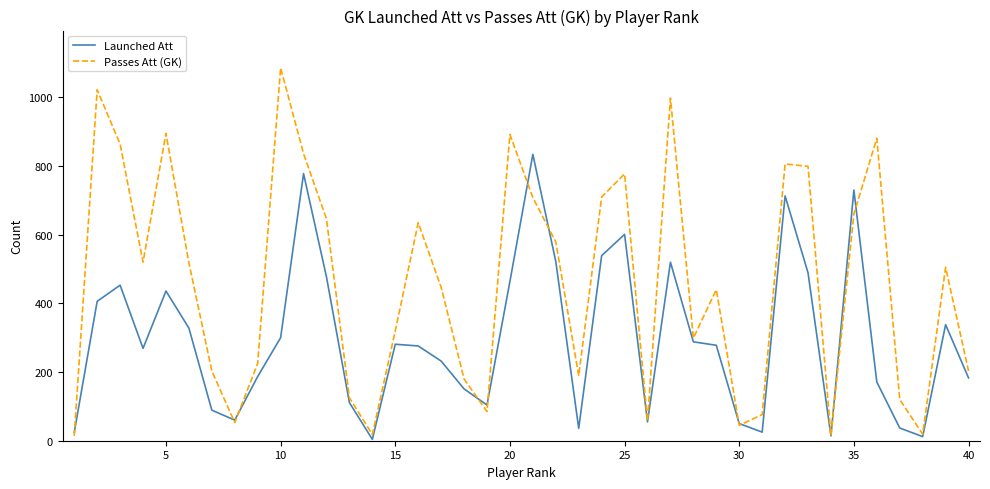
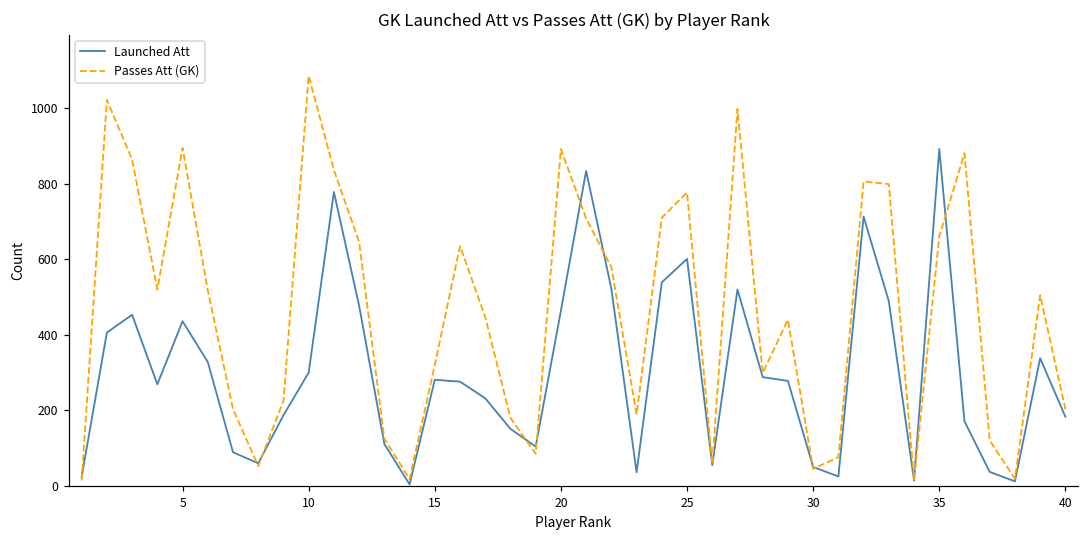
  {
    "Launched Att": {
      "5": 440,
      "10": 300,
      "15": 280,
      "20": 460,
      "25": 600,
-     "35": 730,
+     "35": 890,
      "40": 180
    },
    "Passes Att (GK)": {
      "5": 900,
      "10": 1090,
      "15": 320,
      "20": 890,
      "25": 780,
      "35": 660,
      "40": 200
    }
  }
